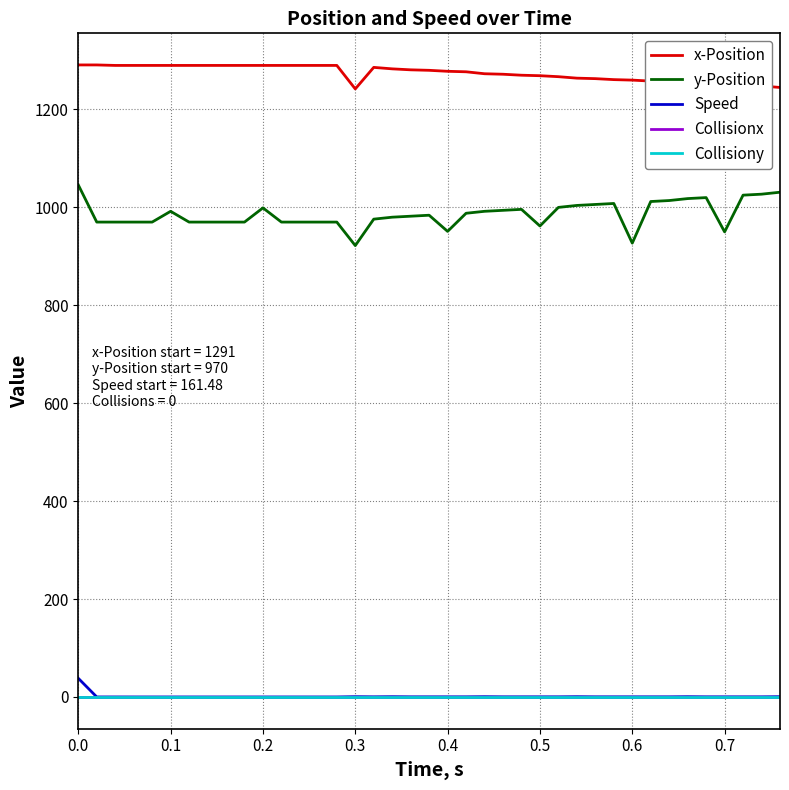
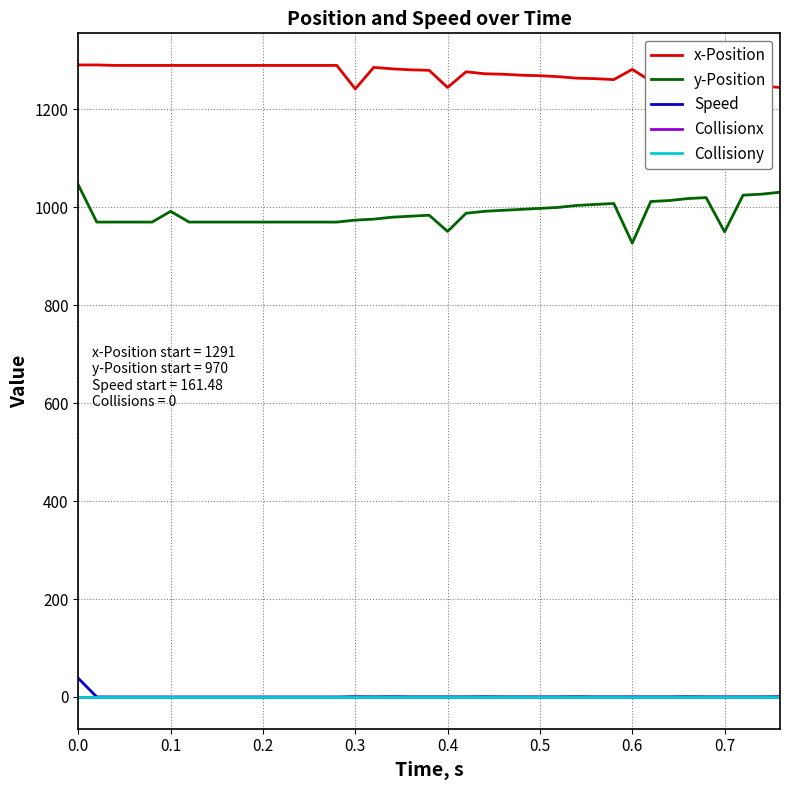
  {
    "x-Position": {
      "0.0": 1290,
      "0.1": 1290,
      "0.2": 1290,
      "0.3": 1240,
-     "0.4": 1280,
+     "0.4": 1250,
      "0.5": 1270,
-     "0.6": 1260
+     "0.6": 1280
    },
    "y-Position": {
      "0.0": 1050,
      "0.1": 990,
-     "0.2": 1000,
-     "0.3": 920,
+     "0.2": 970,
+     "0.3": 970,
      "0.4": 950,
-     "0.5": 960,
+     "0.5": 1000,
      "0.6": 930,
      "0.7": 950
    },
    "Speed": {
      "0.0": 40
    },
    "Collisiony": {
      "0.0": 0
    }
  }
